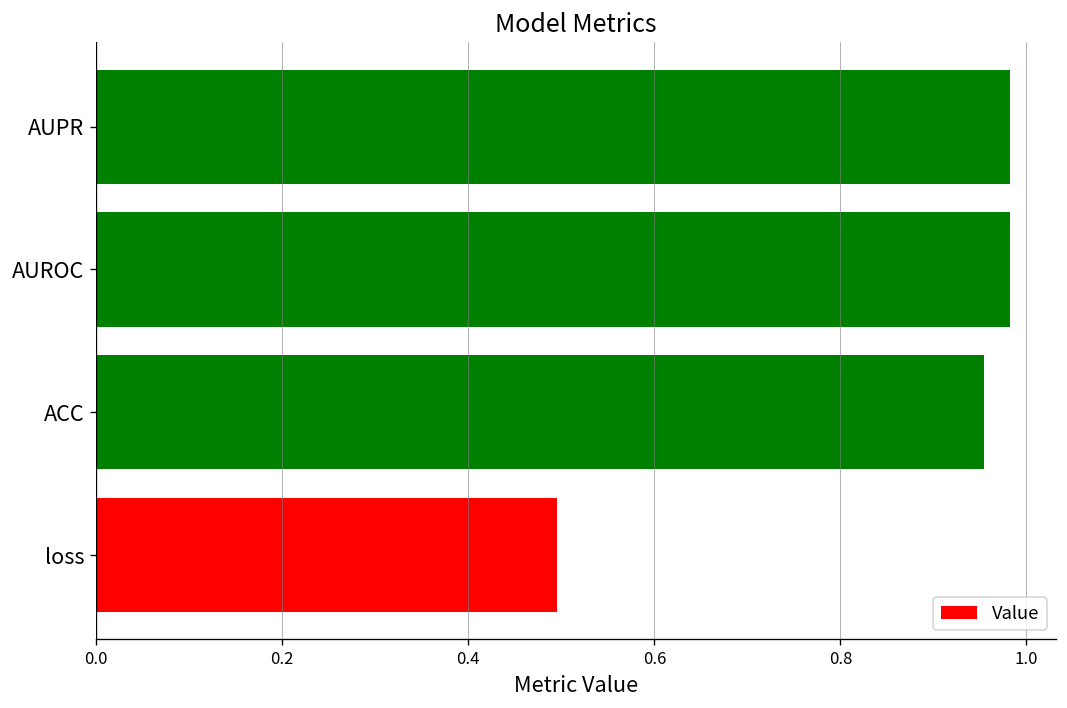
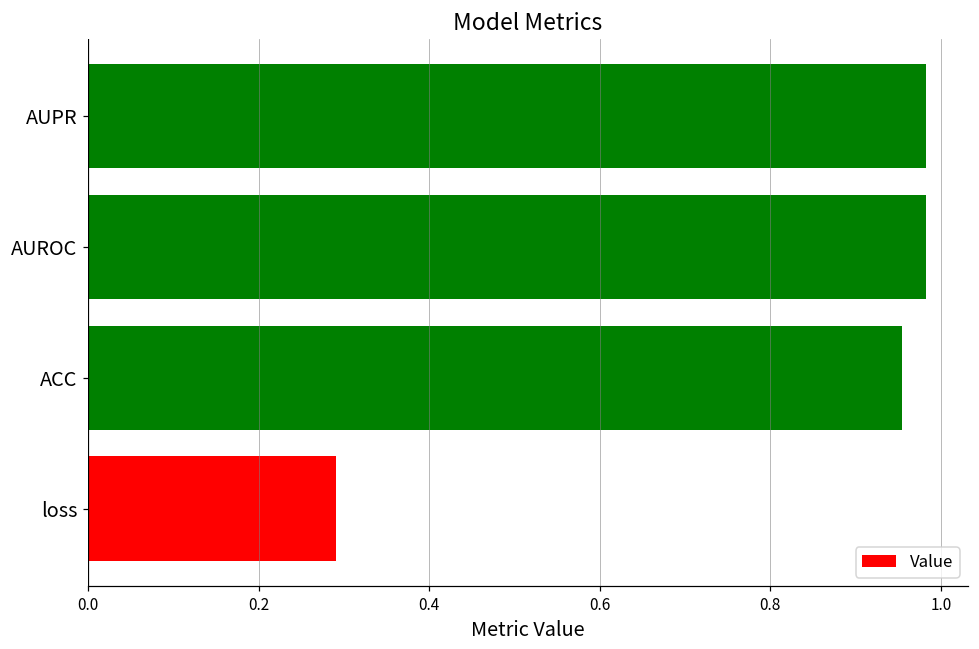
  {
    "AUPR": 0.98,
    "AUROC": 0.98,
    "ACC": 0.95,
-   "loss": 0.50
+   "loss": 0.29
  }
